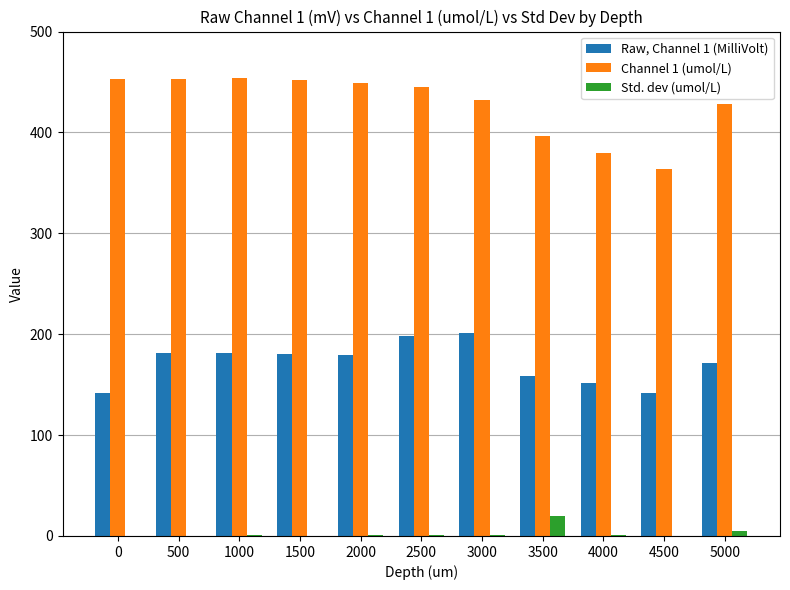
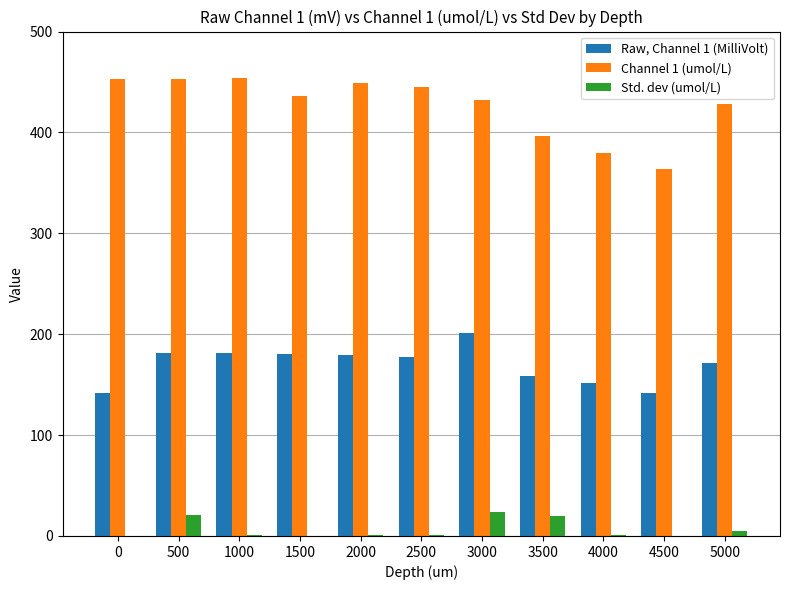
  {
    "Raw, Channel 1 (MilliVolt)": {
      "0": 142,
      "500": 181,
      "1000": 181,
      "1500": 181,
      "2000": 179,
-     "2500": 199,
+     "2500": 178,
      "3000": 201,
      "3500": 158,
      "4000": 151,
      "4500": 142,
      "5000": 171
    },
    "Channel 1 (umol/L)": {
      "0": 453,
      "500": 453,
      "1000": 454,
-     "1500": 452,
+     "1500": 436,
      "2000": 449,
      "2500": 445,
      "3000": 432,
      "3500": 397,
      "4000": 379,
      "4500": 364,
      "5000": 428
    },
    "Std. dev (umol/L)": {
-     "500": 0,
-     "3000": 1,
+     "500": 21,
+     "3000": 24,
      "3500": 20,
      "5000": 5
    }
  }
